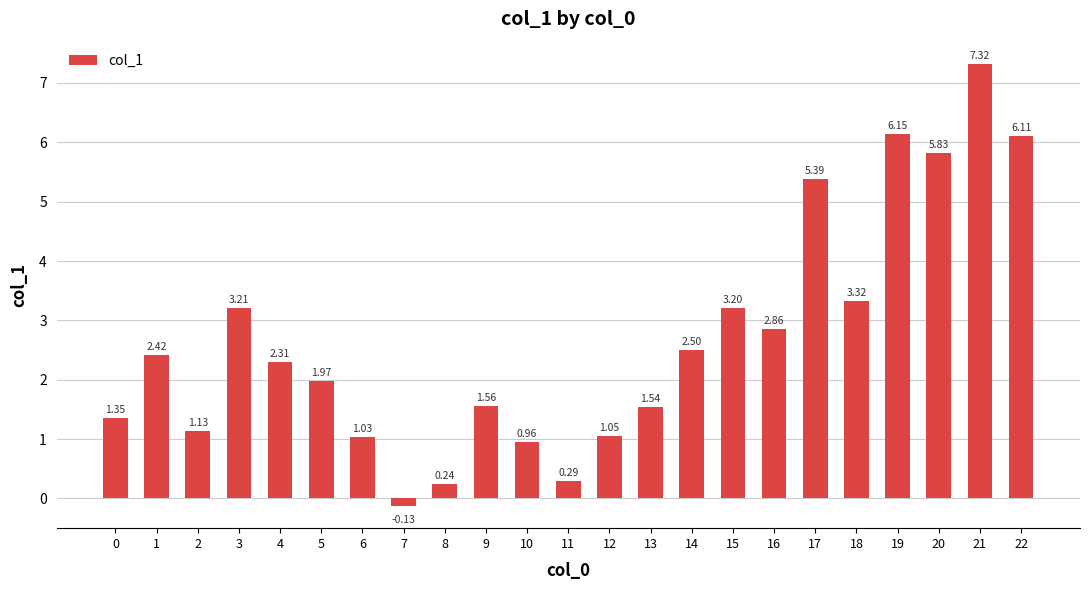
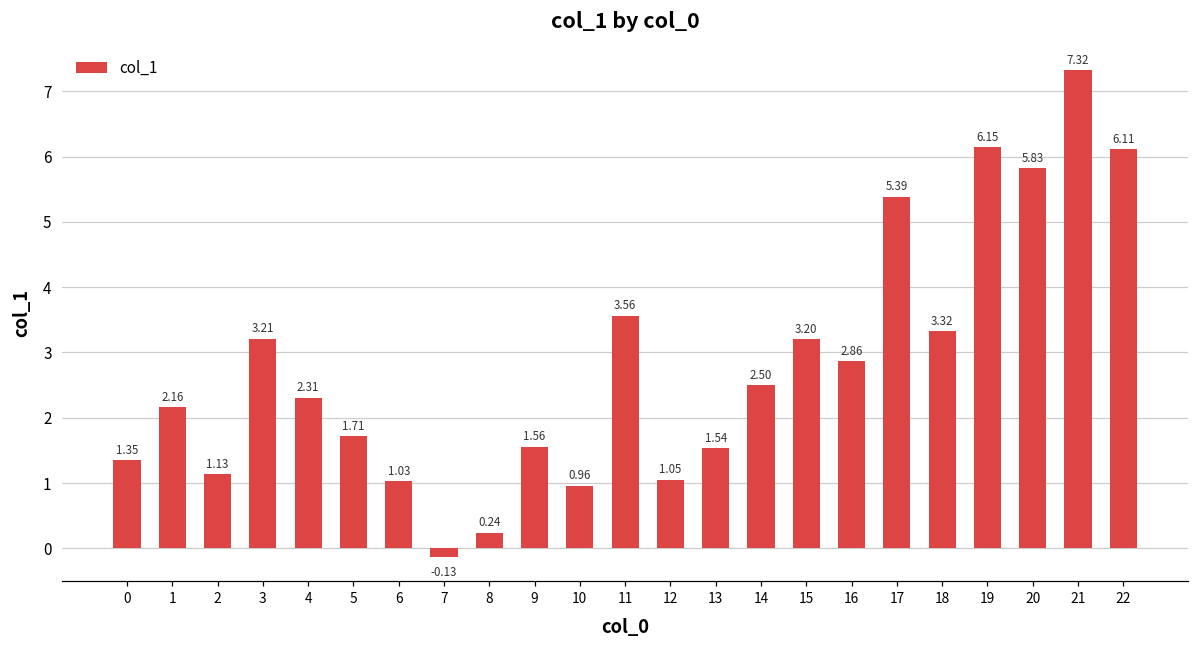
  {
    "0": 1.35,
-   "1": 2.42,
+   "1": 2.16,
    "2": 1.13,
    "3": 3.21,
    "4": 2.31,
-   "5": 1.97,
+   "5": 1.71,
    "6": 1.03,
    "7": -0.13,
    "8": 0.24,
    "9": 1.56,
    "10": 0.96,
-   "11": 0.29,
+   "11": 3.56,
    "12": 1.05,
    "13": 1.54,
    "14": 2.50,
    "15": 3.20,
    "16": 2.86,
    "17": 5.39,
    "18": 3.32,
    "19": 6.15,
    "20": 5.83,
    "21": 7.32,
    "22": 6.11
  }
